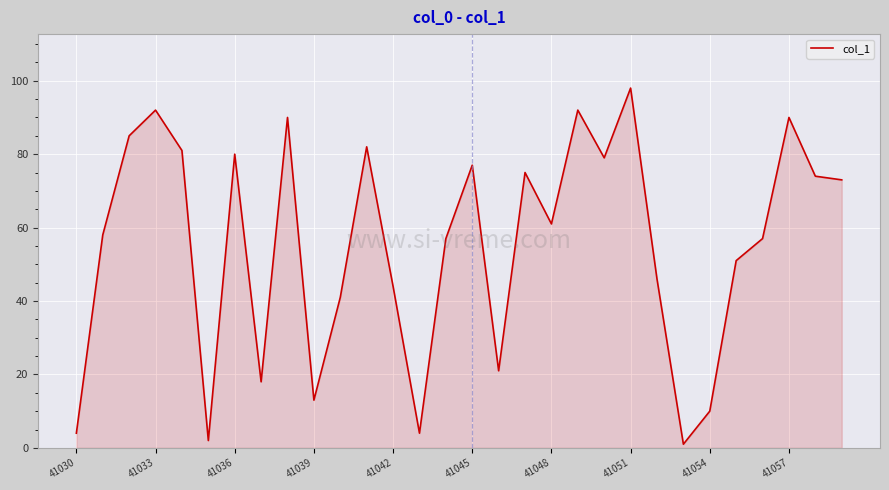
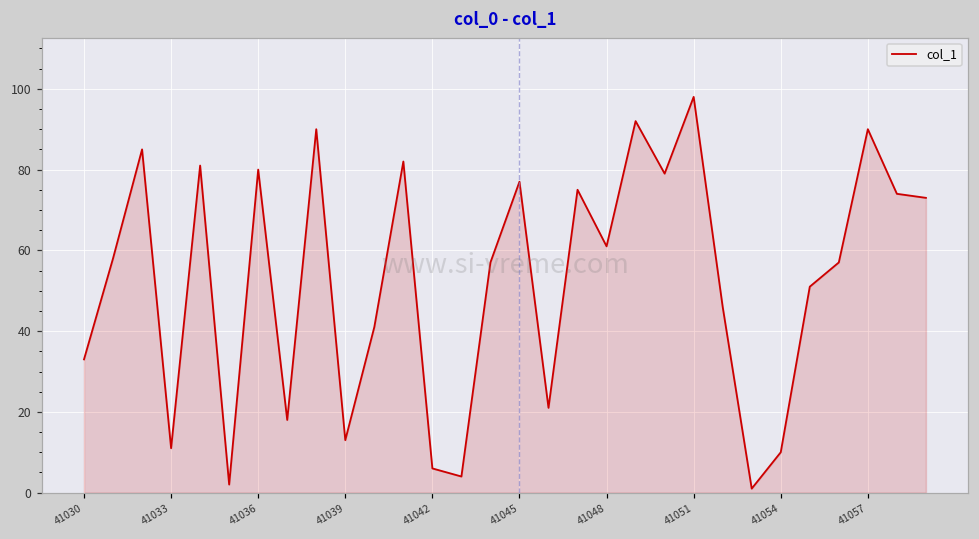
  {
-   "41030": 4,
-   "41033": 92,
+   "41030": 33,
+   "41033": 11,
    "41036": 80,
    "41039": 13,
-   "41042": 44,
+   "41042": 6,
    "41045": 77,
    "41048": 61,
    "41051": 98,
    "41054": 10,
    "41057": 90
  }
